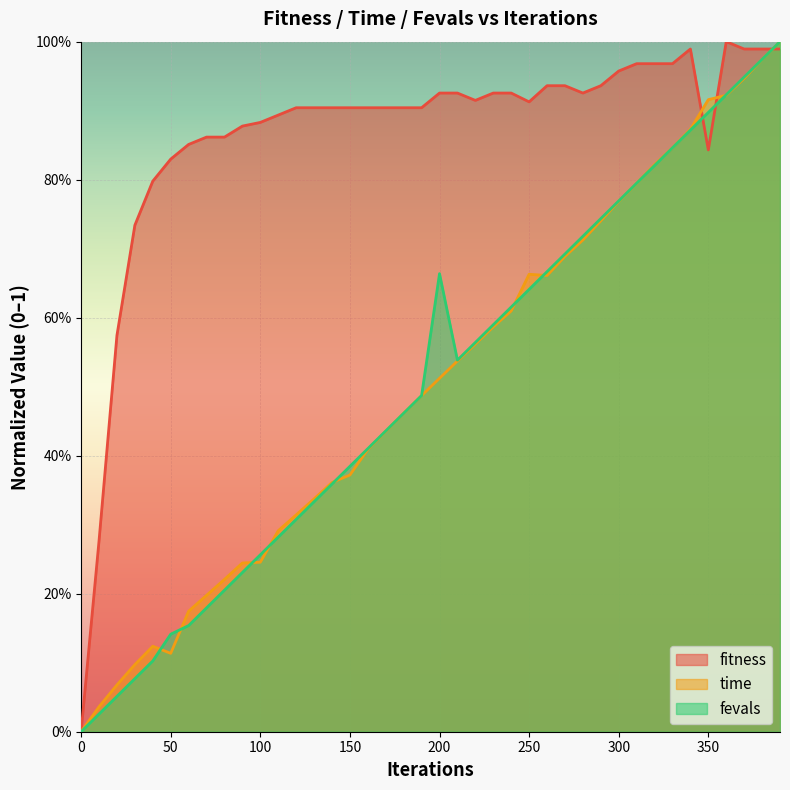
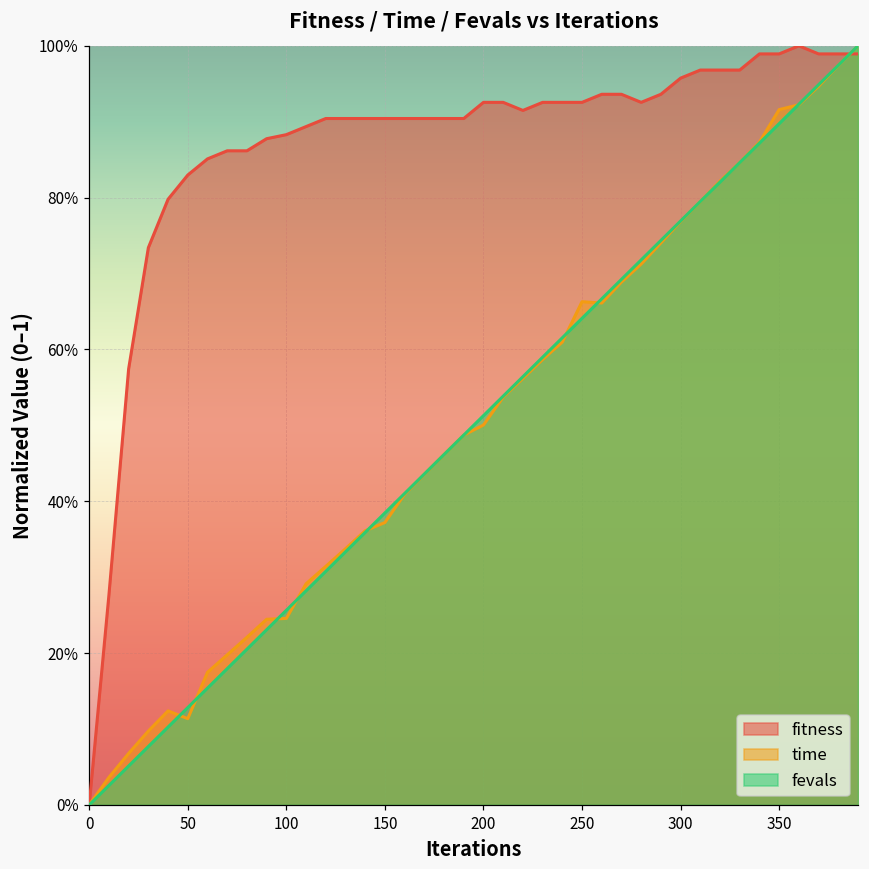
  {
    "fitness": {
      "50": "83%",
      "100": "88%",
      "150": "90%",
      "200": "93%",
-     "250": "91%",
+     "250": "93%",
      "300": "96%",
-     "350": "84%"
+     "350": "99%"
    },
    "time": {
      "50": "11%",
      "100": "25%",
      "150": "37%",
-     "200": "51%",
+     "200": "50%",
      "250": "66%",
      "350": "92%"
    },
    "fevals": {
-     "50": "14%",
+     "50": "13%",
      "100": "26%",
      "150": "38%",
-     "200": "66%",
+     "200": "51%",
      "250": "64%",
      "350": "90%"
    }
  }
